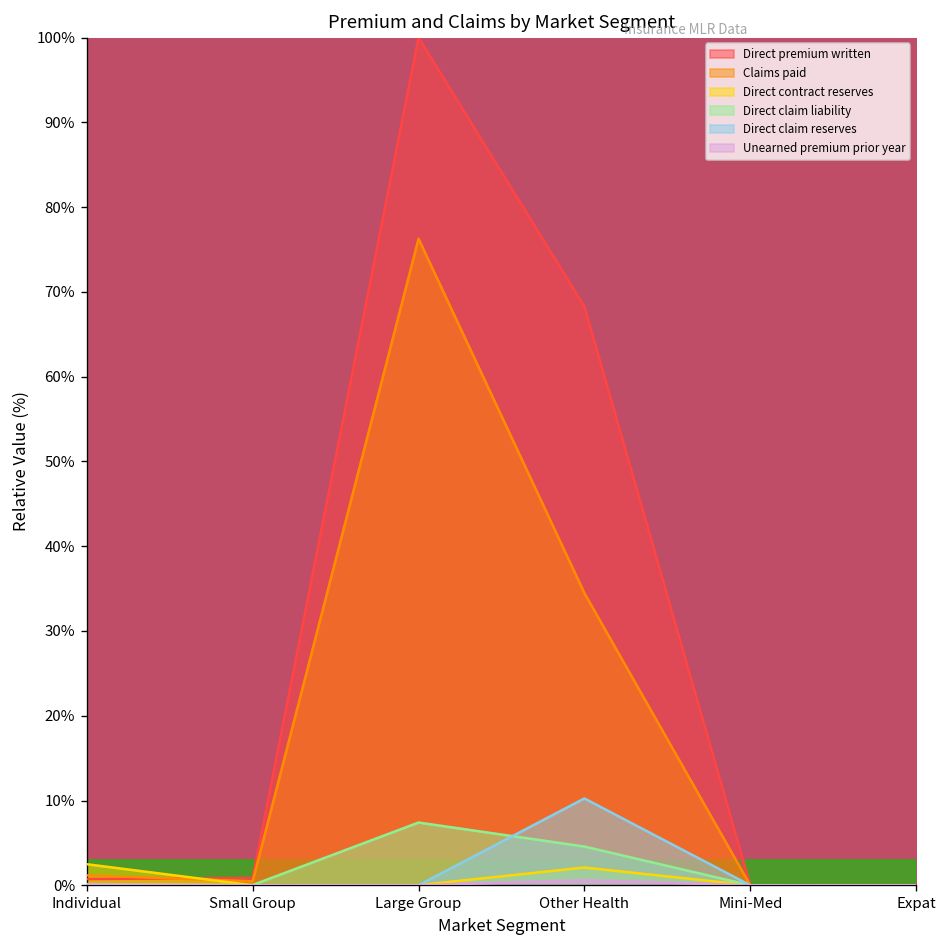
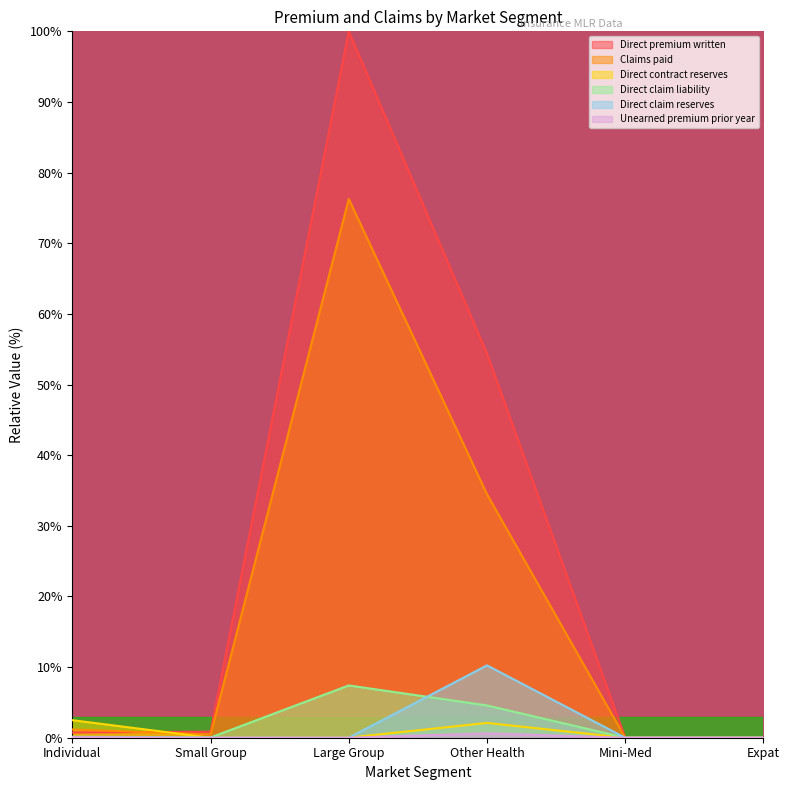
  {
    "Direct premium written": {
      "Large Group": "100%",
-     "Other Health": "68%"
+     "Other Health": "54%"
    },
    "Direct claim liability": {
      "Large Group": "7%",
      "Other Health": "5%"
    },
    "Direct claim reserves": {
      "Other Health": "10%"
    }
  }
